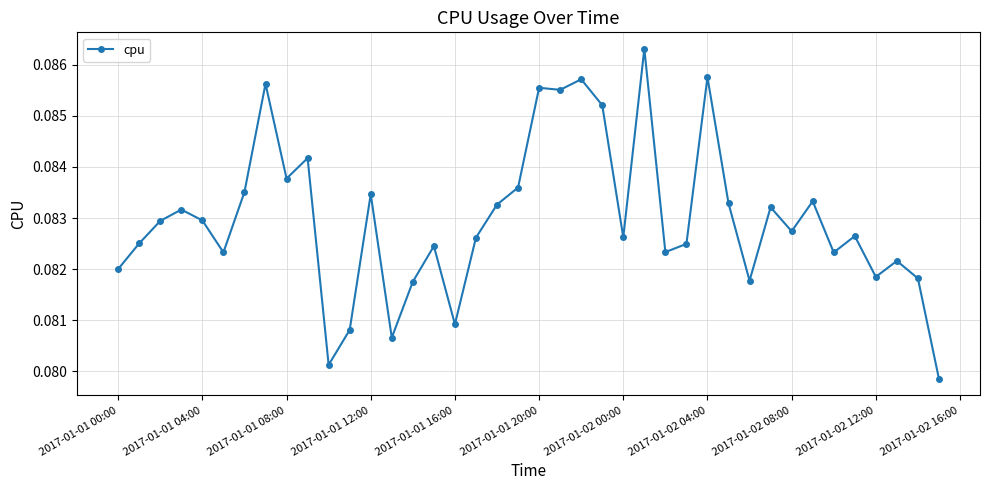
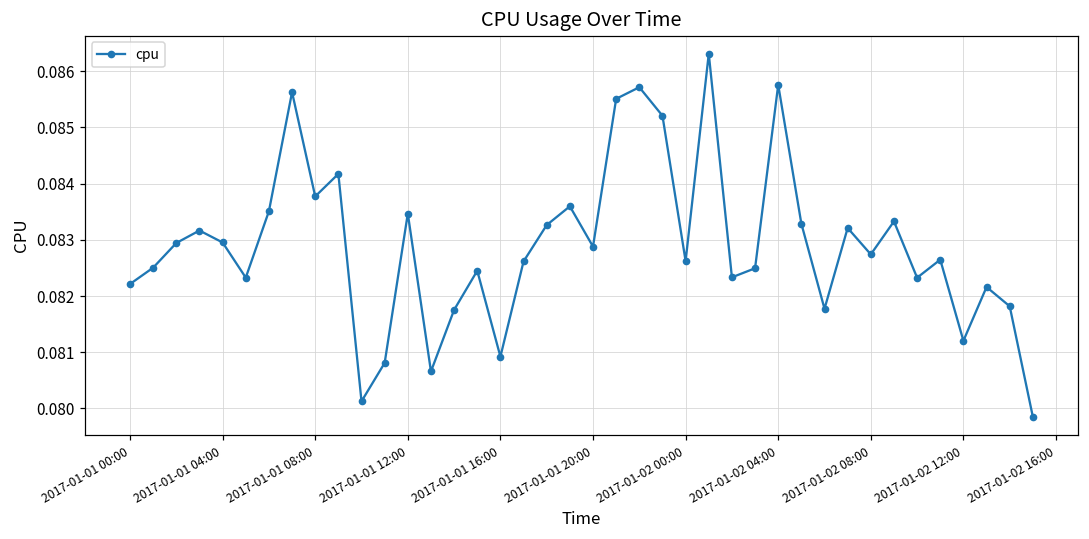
  {
-   "2017-01-01 00:00": 0.0820,
+   "2017-01-01 00:00": 0.0822,
    "2017-01-01 04:00": 0.0830,
    "2017-01-01 08:00": 0.0838,
    "2017-01-01 12:00": 0.0835,
    "2017-01-01 16:00": 0.0809,
-   "2017-01-01 20:00": 0.0856,
+   "2017-01-01 20:00": 0.0829,
    "2017-01-02 00:00": 0.0826,
    "2017-01-02 04:00": 0.0858,
    "2017-01-02 08:00": 0.0827,
-   "2017-01-02 12:00": 0.0818
+   "2017-01-02 12:00": 0.0812
  }
